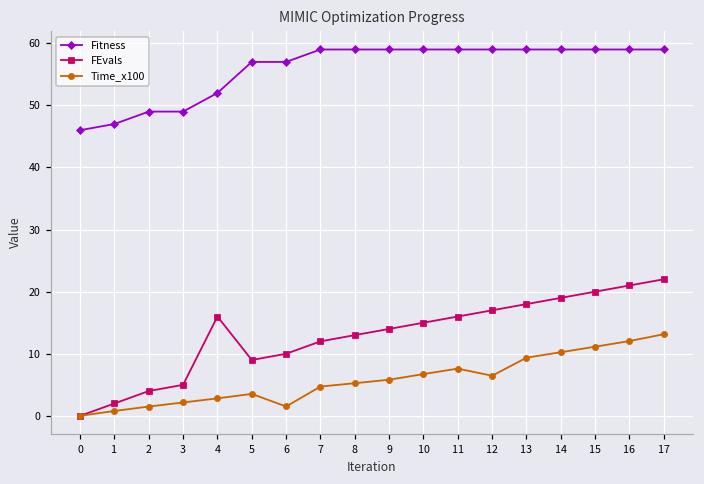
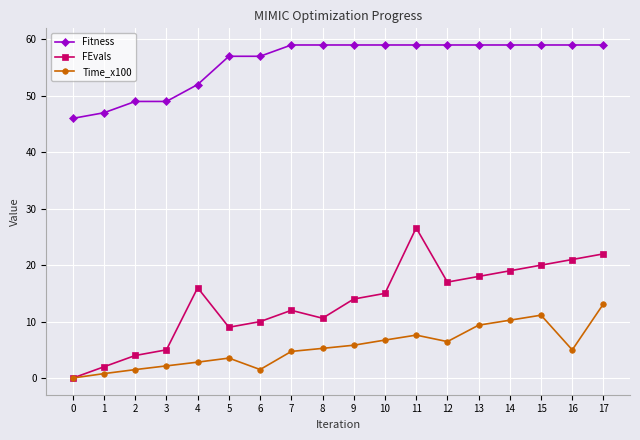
  {
    "Fitness": {
      "0": 46,
      "1": 47,
      "2": 49,
      "3": 49,
      "4": 52,
      "5": 57,
      "6": 57,
      "7": 59,
      "8": 59,
      "9": 59,
      "10": 59,
      "11": 59,
      "12": 59,
      "13": 59,
      "14": 59,
      "15": 59,
      "16": 59,
      "17": 59
    },
    "FEvals": {
      "1": 2,
      "2": 4,
      "3": 5,
      "4": 16,
      "5": 9,
      "6": 10,
      "7": 12,
-     "8": 13,
+     "8": 11,
      "9": 14,
      "10": 15,
-     "11": 16,
+     "11": 27,
      "12": 17,
      "13": 18,
      "14": 19,
      "15": 20,
      "16": 21,
      "17": 22
    },
    "Time_x100": {
      "1": 1,
      "2": 2,
      "3": 2,
      "4": 3,
      "5": 4,
      "6": 2,
      "7": 5,
      "8": 5,
      "9": 6,
      "10": 7,
      "11": 8,
      "12": 6,
      "13": 9,
      "14": 10,
      "15": 11,
-     "16": 12,
+     "16": 5,
      "17": 13
    }
  }
